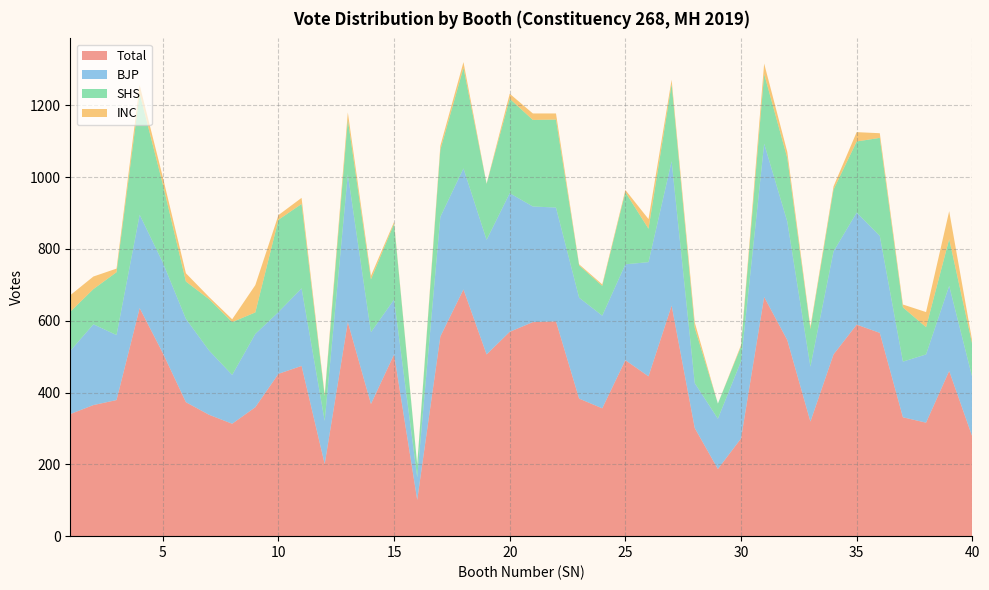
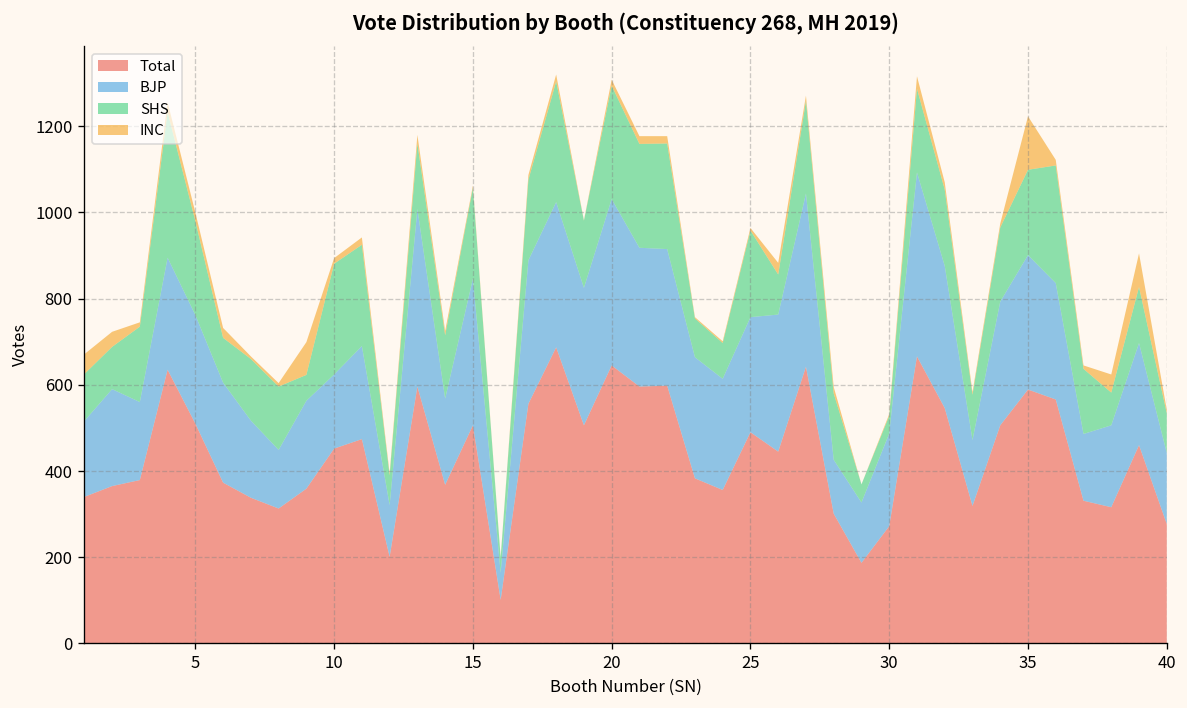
  {
    "Total": {
      "5": 510,
      "10": 450,
      "15": 510,
-     "20": 570,
+     "20": 650,
      "25": 490,
      "30": 270,
      "35": 590,
      "40": 280
    },
    "BJP": {
      "5": 250,
      "10": 170,
-     "15": 150,
+     "15": 340,
      "20": 390,
      "25": 270,
      "30": 220,
      "35": 310,
      "40": 170
    },
    "SHS": {
      "5": 220,
      "10": 260,
      "20": 260,
      "35": 200,
      "40": 90
    },
    "INC": {
      "5": 20,
      "10": 10,
      "20": 10,
-     "35": 30,
+     "35": 120,
      "40": 10
    }
  }
